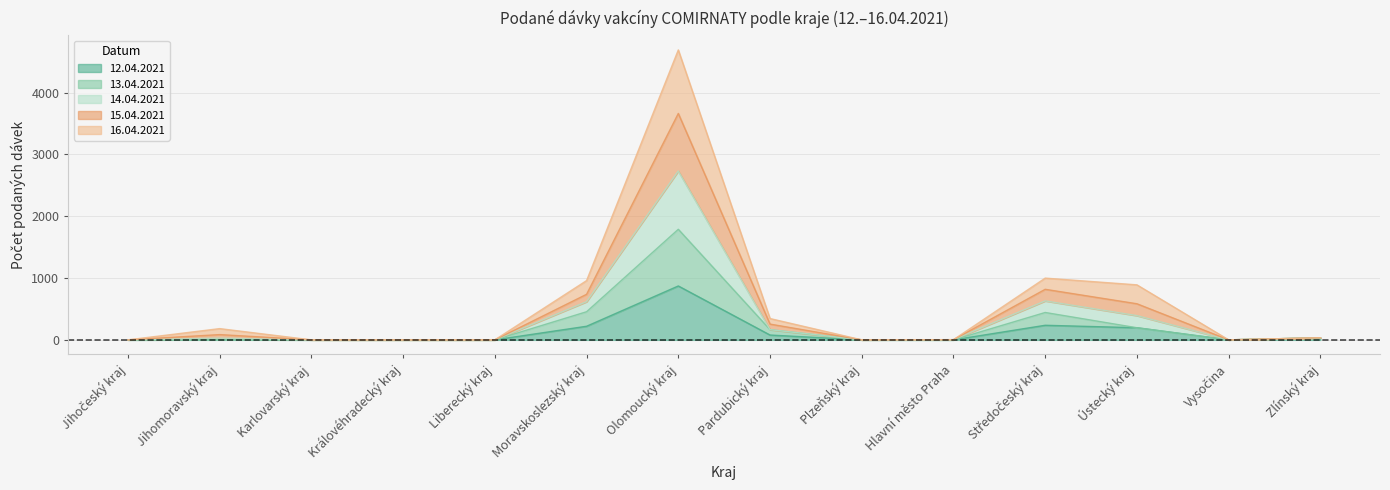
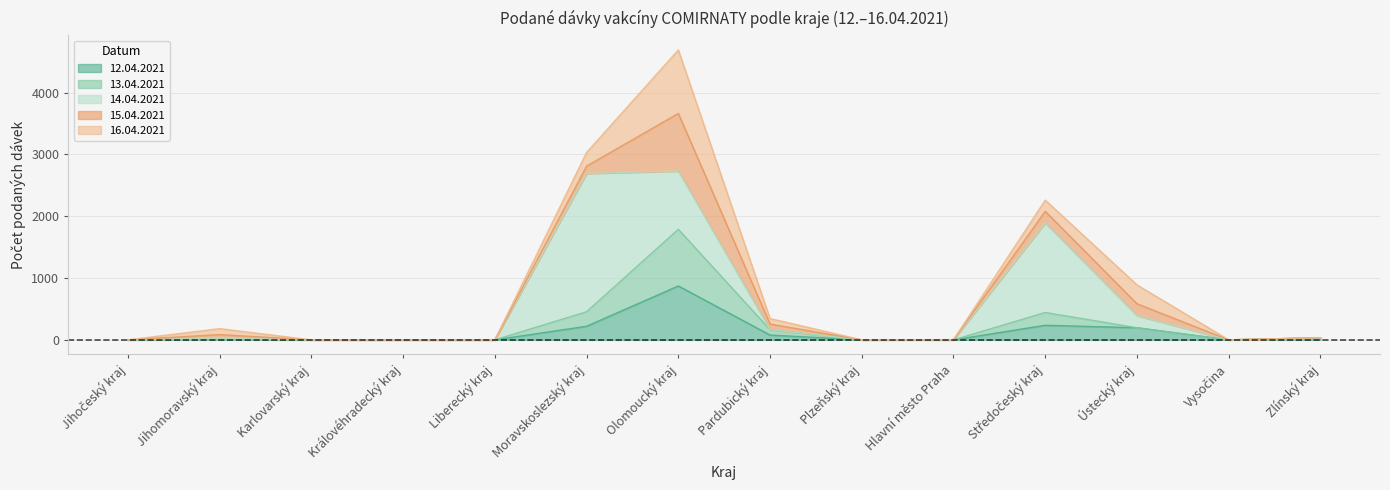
  {
    "14.04.2021": {
-     "Moravskoslezský kraj": 200,
+     "Moravskoslezský kraj": 2200,
      "Olomoucký kraj": 900,
-     "Středočeský kraj": 200,
+     "Středočeský kraj": 1400,
      "Ústecký kraj": 200
    }
  }
